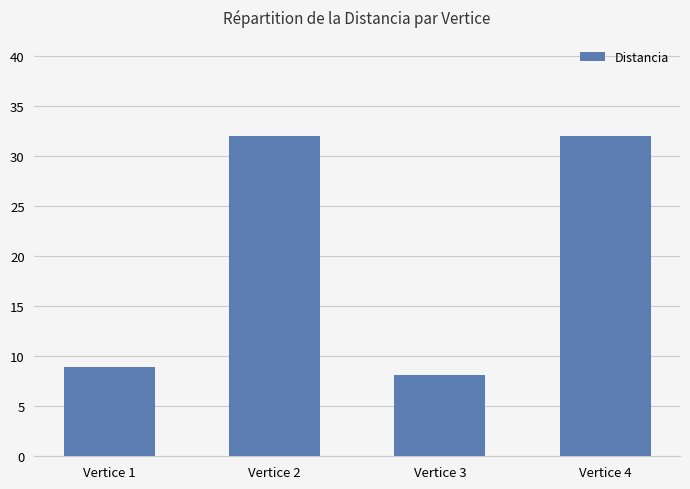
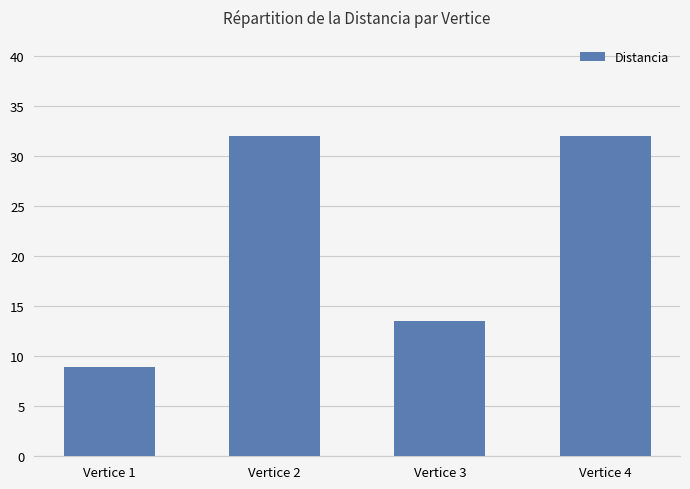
  {
    "Vertice 1": 8.9,
    "Vertice 2": 32.0,
-   "Vertice 3": 8.1,
+   "Vertice 3": 13.5,
    "Vertice 4": 32.0
  }
